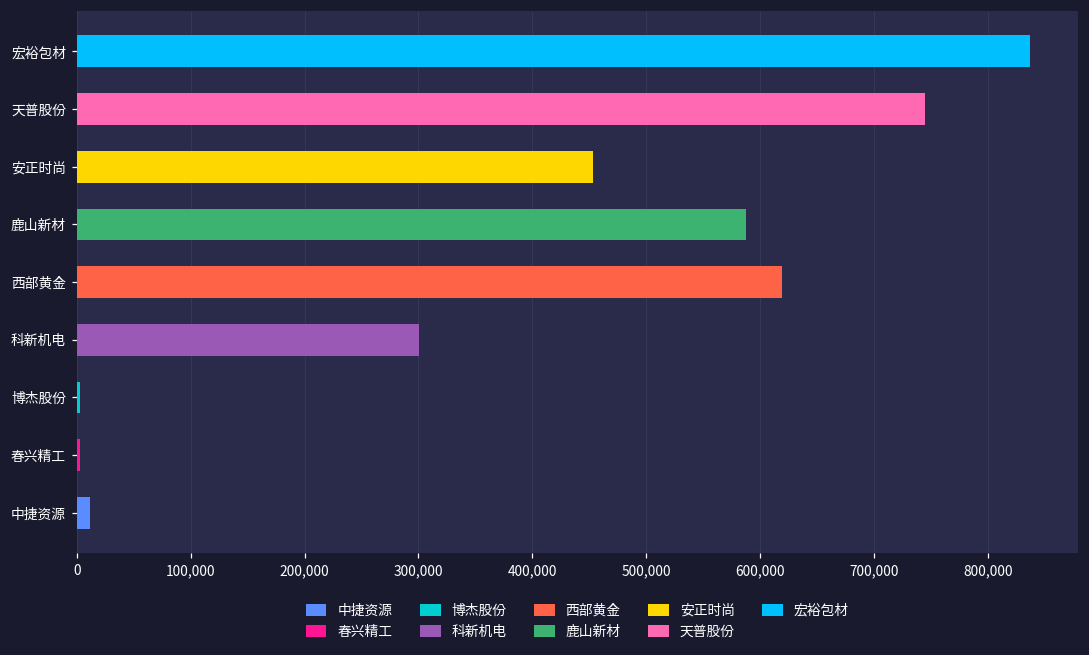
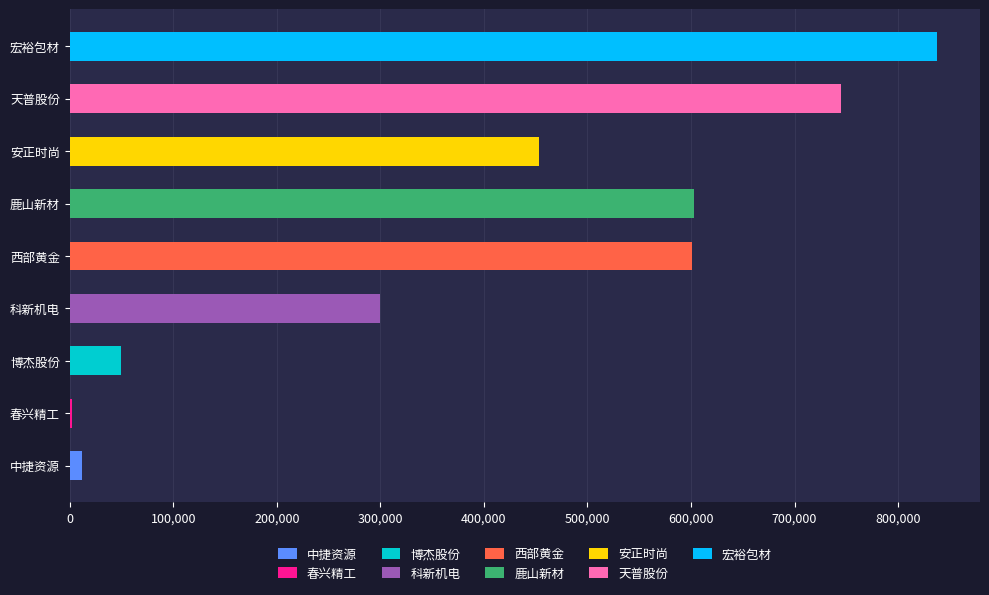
  {
    "宏裕包材": "837,000",
    "天普股份": "745,000",
    "安正时尚": "453,000",
-   "鹿山新材": "588,000",
-   "西部黄金": "619,000",
+   "鹿山新材": "603,000",
+   "西部黄金": "601,000",
    "科新机电": "300,000",
-   "博杰股份": "3,000",
+   "博杰股份": "50,000",
    "春兴精工": "3,000",
    "中捷资源": "12,000"
  }
